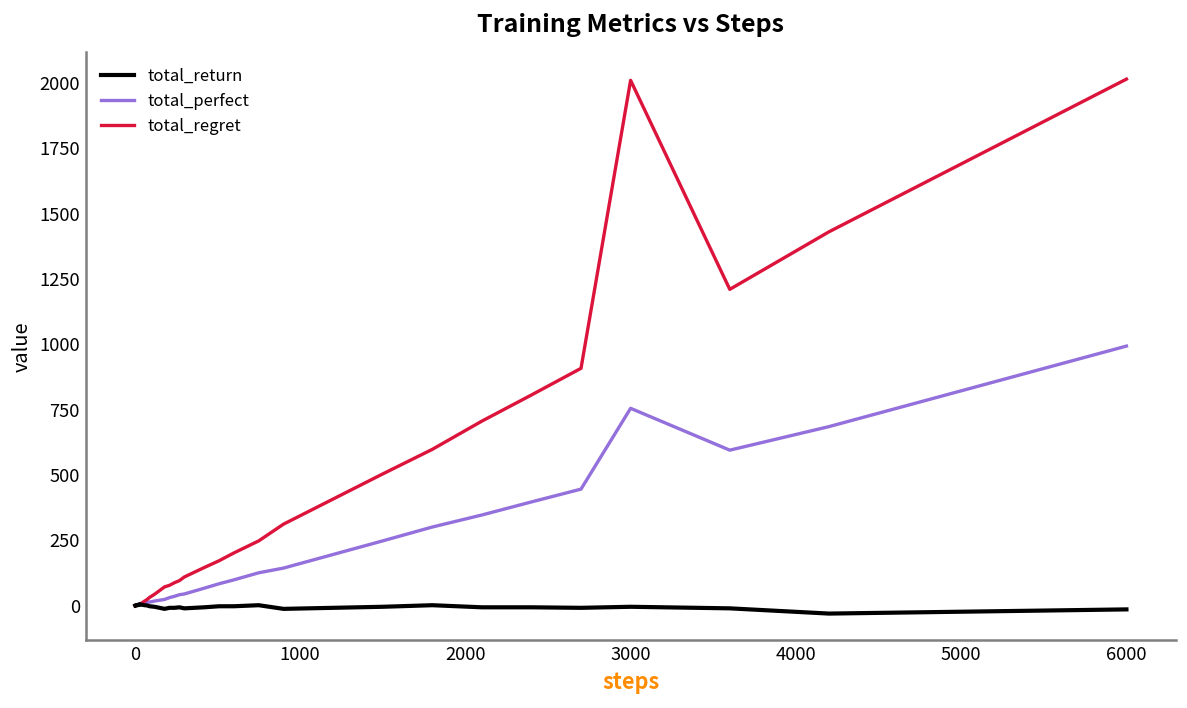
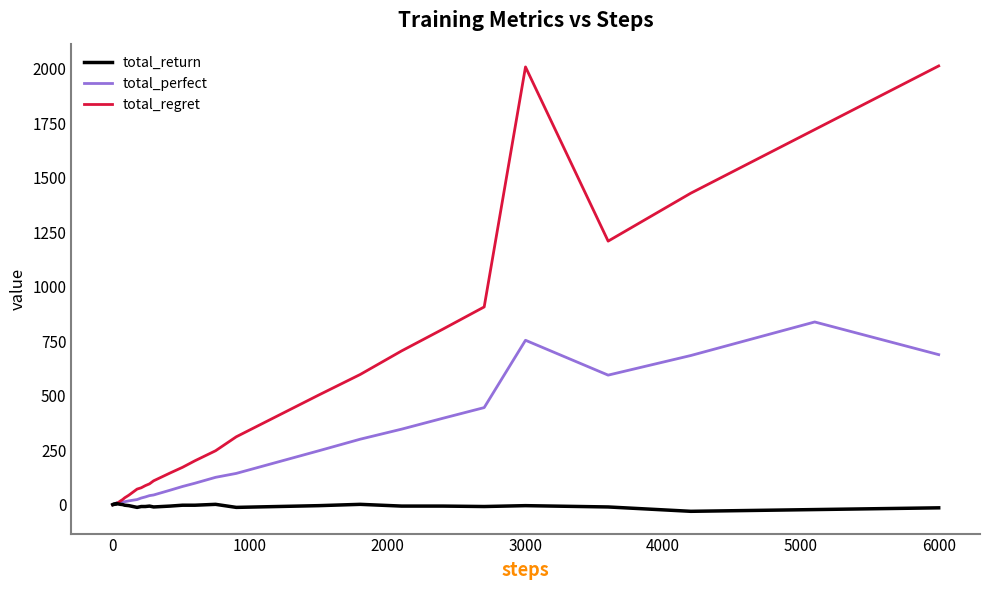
  {
    "total_return": {
      "3000": 0,
      "6000": -10
    },
    "total_perfect": {
      "3000": 760,
-     "6000": 990
+     "6000": 690
    },
    "total_regret": {
      "3000": 2010,
      "6000": 2010
    }
  }
